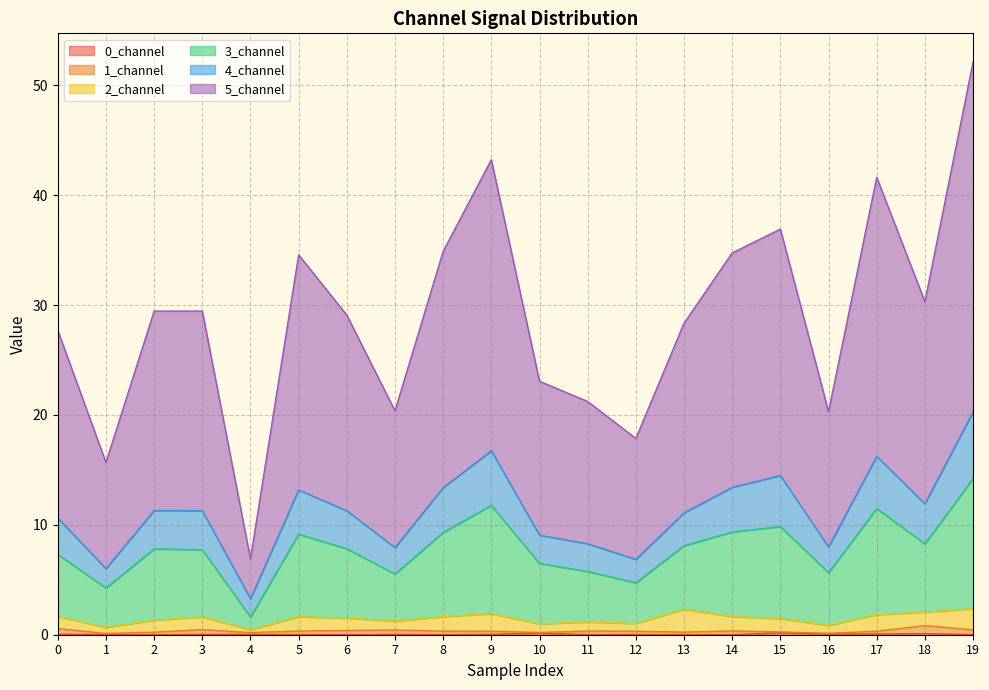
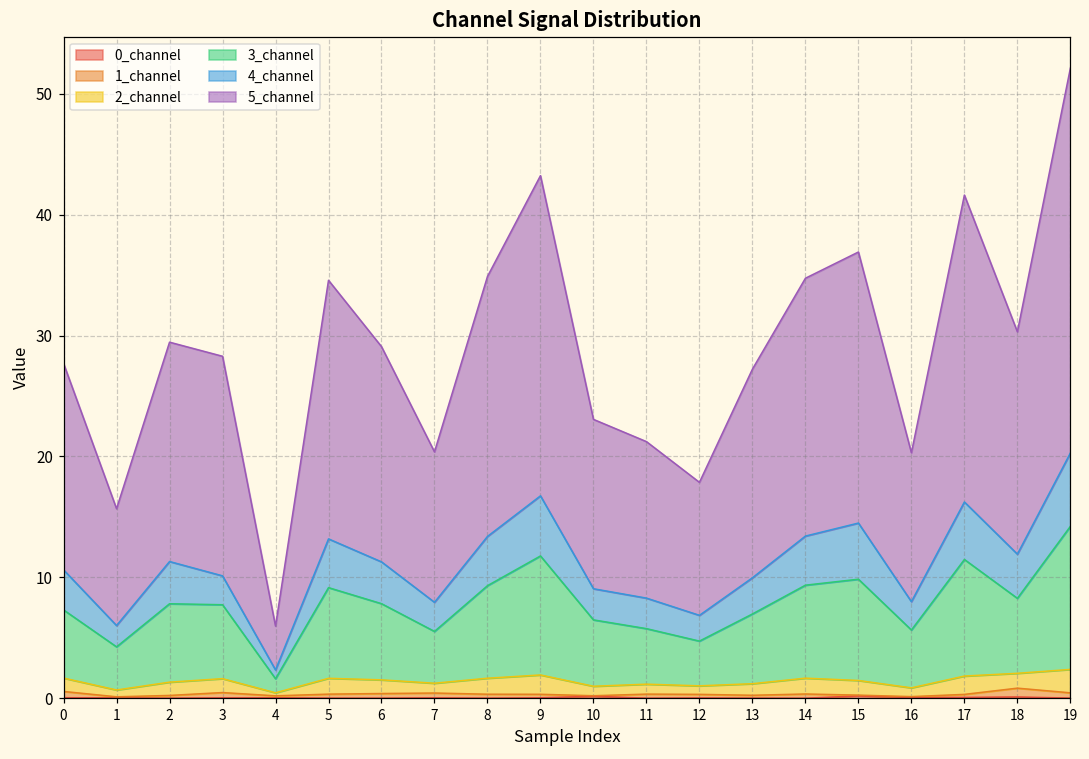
  {
    "2_channel": {
      "0": 1.1,
      "1": 0.6,
      "2": 1.1,
      "3": 1.2,
      "4": 0.3,
      "5": 1.3,
      "6": 1.1,
      "7": 0.8,
      "8": 1.3,
      "9": 1.6,
      "10": 0.8,
      "11": 0.8,
      "12": 0.7,
-     "13": 2.1,
+     "13": 1.0,
      "14": 1.3,
      "15": 1.2,
      "16": 0.7,
      "17": 1.5,
      "18": 1.2,
      "19": 1.9
    },
    "3_channel": {
      "0": 5.6,
      "1": 3.6,
      "2": 6.5,
      "3": 6.1,
      "4": 1.2,
      "5": 7.5,
      "6": 6.3,
      "7": 4.3,
      "8": 7.7,
      "9": 9.8,
      "10": 5.5,
      "11": 4.6,
      "12": 3.7,
      "13": 5.8,
      "14": 7.7,
      "15": 8.4,
      "16": 4.8,
      "17": 9.6,
      "18": 6.2,
      "19": 11.8
    },
    "4_channel": {
      "0": 3.3,
      "1": 1.8,
      "2": 3.5,
-     "3": 3.6,
-     "4": 1.7,
+     "3": 2.4,
+     "4": 0.7,
      "5": 4.0,
      "6": 3.5,
      "7": 2.4,
      "8": 4.1,
      "9": 5.0,
      "10": 2.6,
      "11": 2.5,
      "12": 2.1,
      "13": 3.0,
      "14": 4.1,
      "15": 4.6,
      "16": 2.3,
      "17": 4.8,
      "18": 3.7,
      "19": 6.1
    },
    "5_channel": {
      "0": 17.1,
      "1": 9.7,
      "2": 18.1,
      "3": 18.2,
      "4": 3.6,
      "5": 21.4,
      "6": 17.8,
      "7": 12.4,
      "8": 21.5,
      "9": 26.5,
      "10": 14.0,
      "11": 12.9,
      "12": 11.0,
      "13": 17.3,
      "14": 21.3,
      "15": 22.4,
      "16": 12.3,
      "17": 25.4,
      "18": 18.4,
      "19": 31.8
    }
  }
